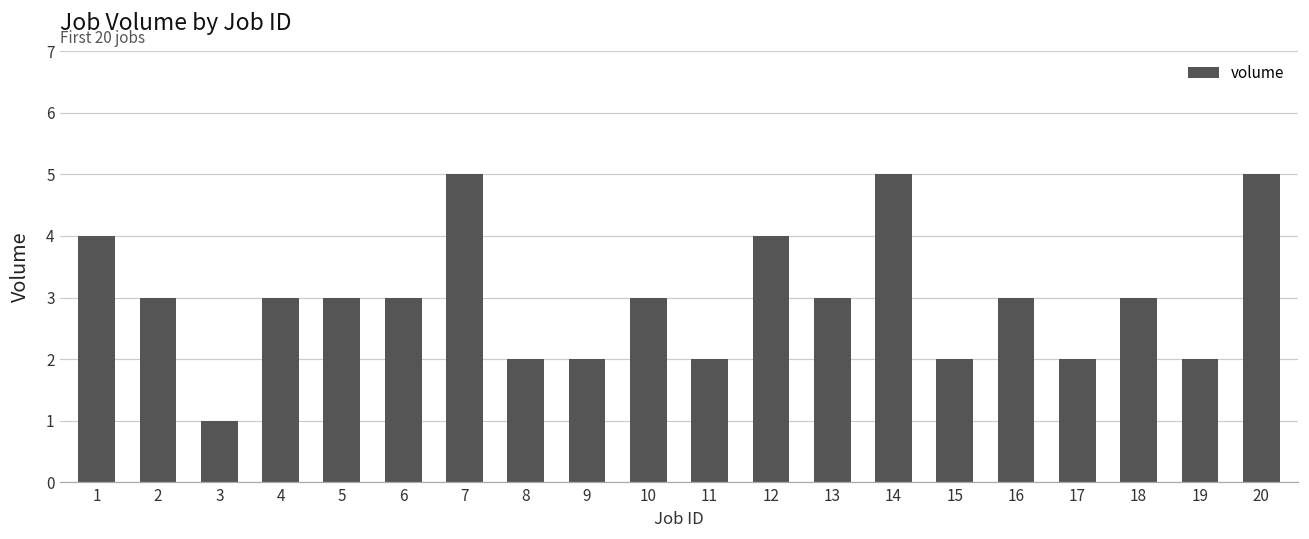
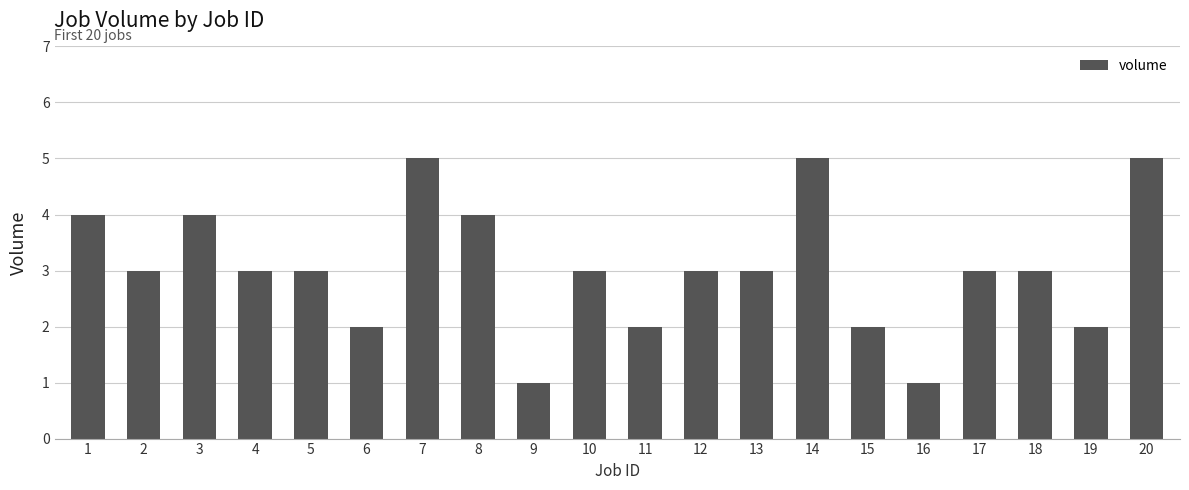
  {
    "1": 4,
    "2": 3,
-   "3": 1,
+   "3": 4,
    "4": 3,
    "5": 3,
-   "6": 3,
+   "6": 2,
    "7": 5,
-   "8": 2,
-   "9": 2,
+   "8": 4,
+   "9": 1,
    "10": 3,
    "11": 2,
-   "12": 4,
+   "12": 3,
    "13": 3,
    "14": 5,
    "15": 2,
-   "16": 3,
-   "17": 2,
+   "16": 1,
+   "17": 3,
    "18": 3,
    "19": 2,
    "20": 5
  }
